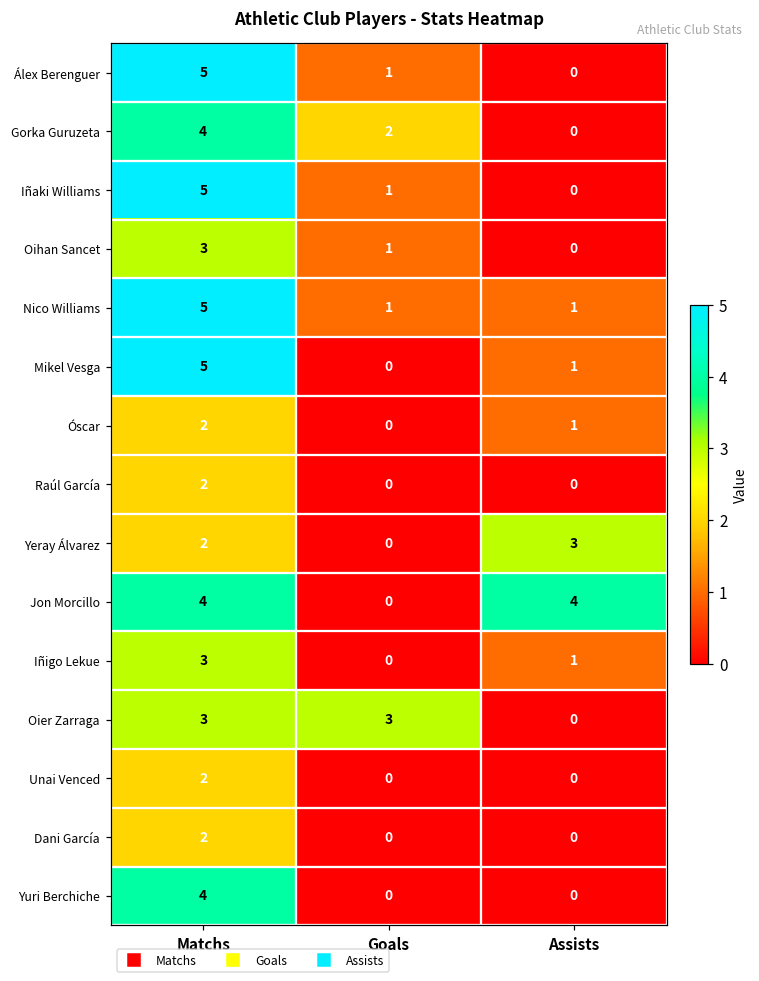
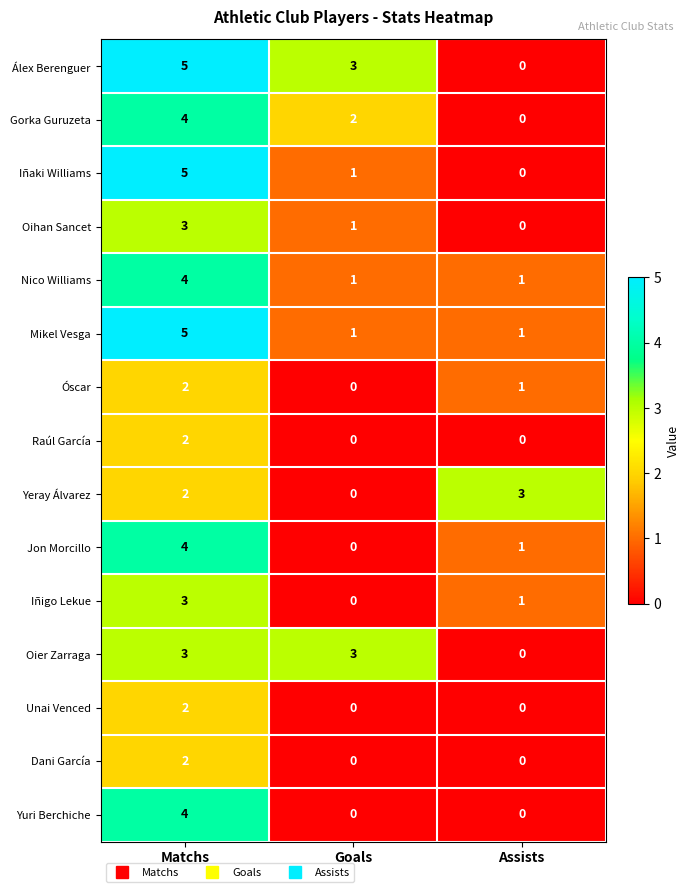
  {
    "Álex Berenguer": {
      "Matchs": 5,
-     "Goals": 1,
+     "Goals": 3,
      "Assists": 0
    },
    "Gorka Guruzeta": {
      "Matchs": 4,
      "Goals": 2,
      "Assists": 0
    },
    "Iñaki Williams": {
      "Matchs": 5,
      "Goals": 1,
      "Assists": 0
    },
    "Oihan Sancet": {
      "Matchs": 3,
      "Goals": 1,
      "Assists": 0
    },
    "Nico Williams": {
-     "Matchs": 5,
+     "Matchs": 4,
      "Goals": 1,
      "Assists": 1
    },
    "Mikel Vesga": {
      "Matchs": 5,
-     "Goals": 0,
+     "Goals": 1,
      "Assists": 1
    },
    "Óscar": {
      "Matchs": 2,
      "Goals": 0,
      "Assists": 1
    },
    "Raúl García": {
      "Matchs": 2,
      "Goals": 0,
      "Assists": 0
    },
    "Yeray Álvarez": {
      "Matchs": 2,
      "Goals": 0,
      "Assists": 3
    },
    "Jon Morcillo": {
      "Matchs": 4,
      "Goals": 0,
-     "Assists": 4
+     "Assists": 1
    },
    "Iñigo Lekue": {
      "Matchs": 3,
      "Goals": 0,
      "Assists": 1
    },
    "Oier Zarraga": {
      "Matchs": 3,
      "Goals": 3,
      "Assists": 0
    },
    "Unai Venced": {
      "Matchs": 2,
      "Goals": 0,
      "Assists": 0
    },
    "Dani García": {
      "Matchs": 2,
      "Goals": 0,
      "Assists": 0
    },
    "Yuri Berchiche": {
      "Matchs": 4,
      "Goals": 0,
      "Assists": 0
    }
  }
